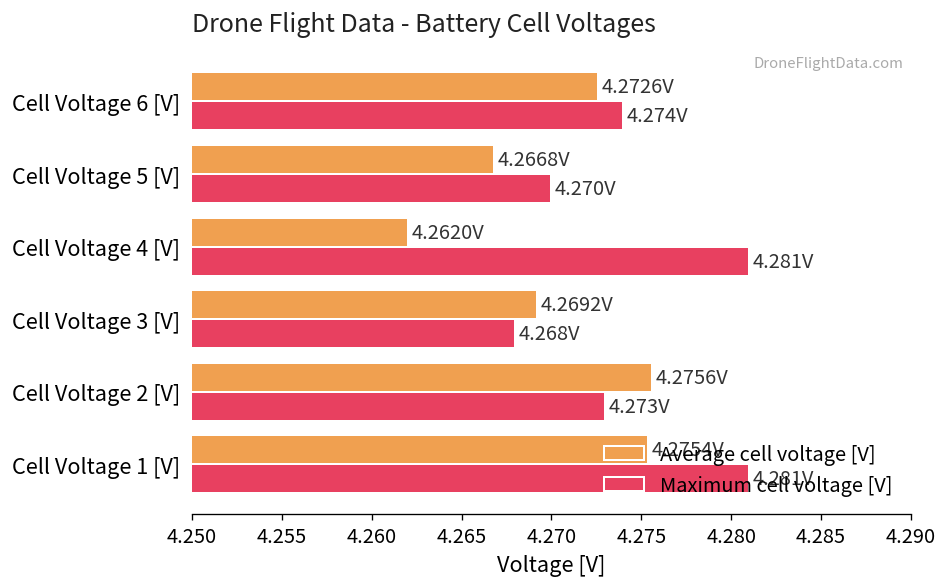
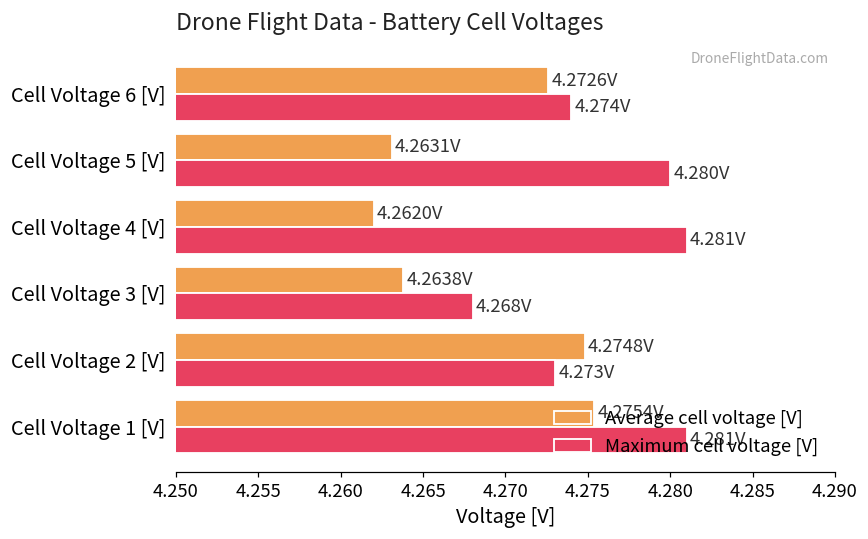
  {
    "Average cell voltage [V]": {
      "Cell Voltage 6 [V]": "4.2726V",
-     "Cell Voltage 5 [V]": "4.2668V",
+     "Cell Voltage 5 [V]": "4.2631V",
      "Cell Voltage 4 [V]": "4.2620V",
-     "Cell Voltage 3 [V]": "4.2692V",
-     "Cell Voltage 2 [V]": "4.2756V",
+     "Cell Voltage 3 [V]": "4.2638V",
+     "Cell Voltage 2 [V]": "4.2748V",
      "Cell Voltage 1 [V]": "4.2754V"
    },
    "Maximum cell voltage [V]": {
      "Cell Voltage 6 [V]": "4.274V",
-     "Cell Voltage 5 [V]": "4.270V",
+     "Cell Voltage 5 [V]": "4.280V",
      "Cell Voltage 4 [V]": "4.281V",
      "Cell Voltage 3 [V]": "4.268V",
      "Cell Voltage 2 [V]": "4.273V",
      "Cell Voltage 1 [V]": "4.281V"
    }
  }
